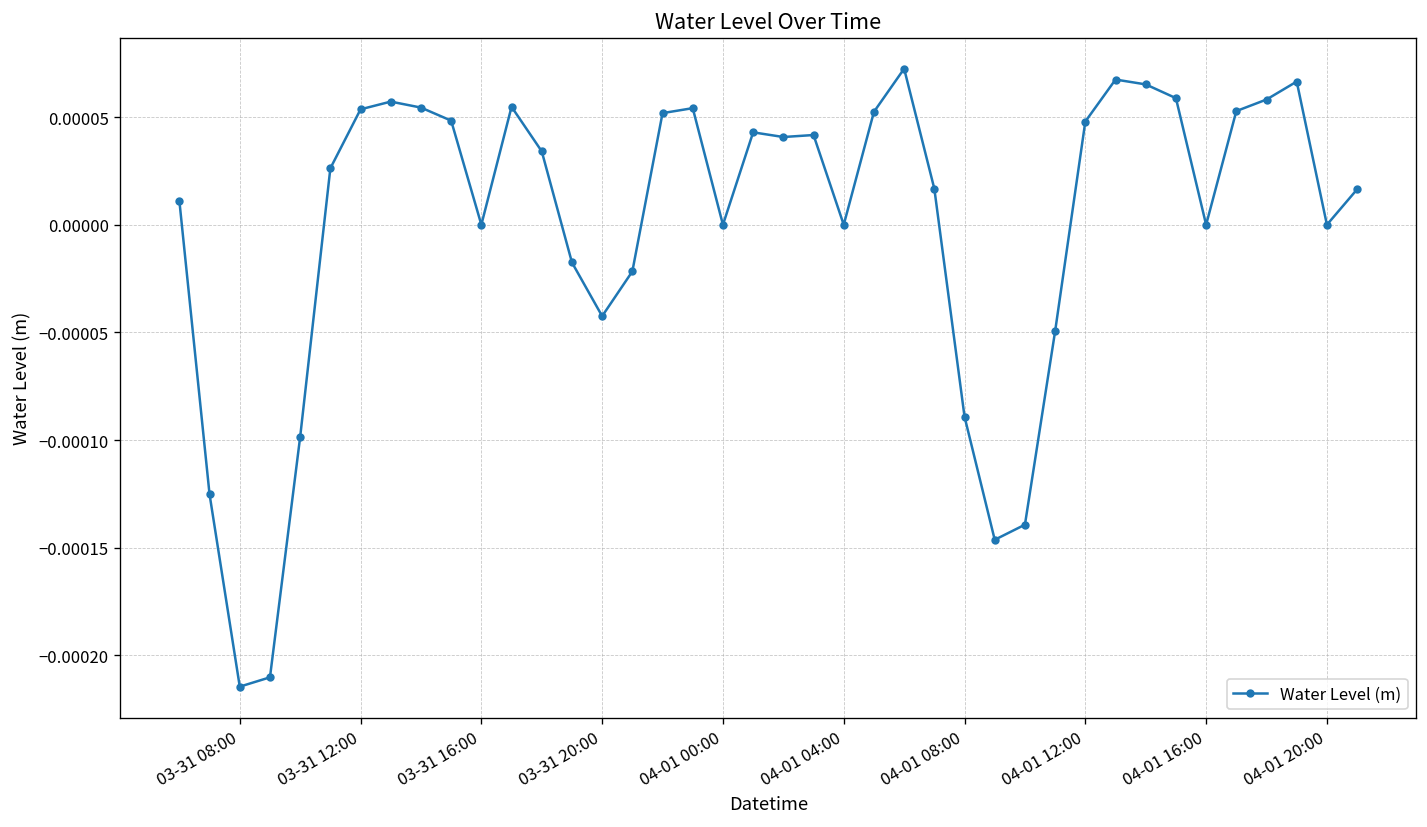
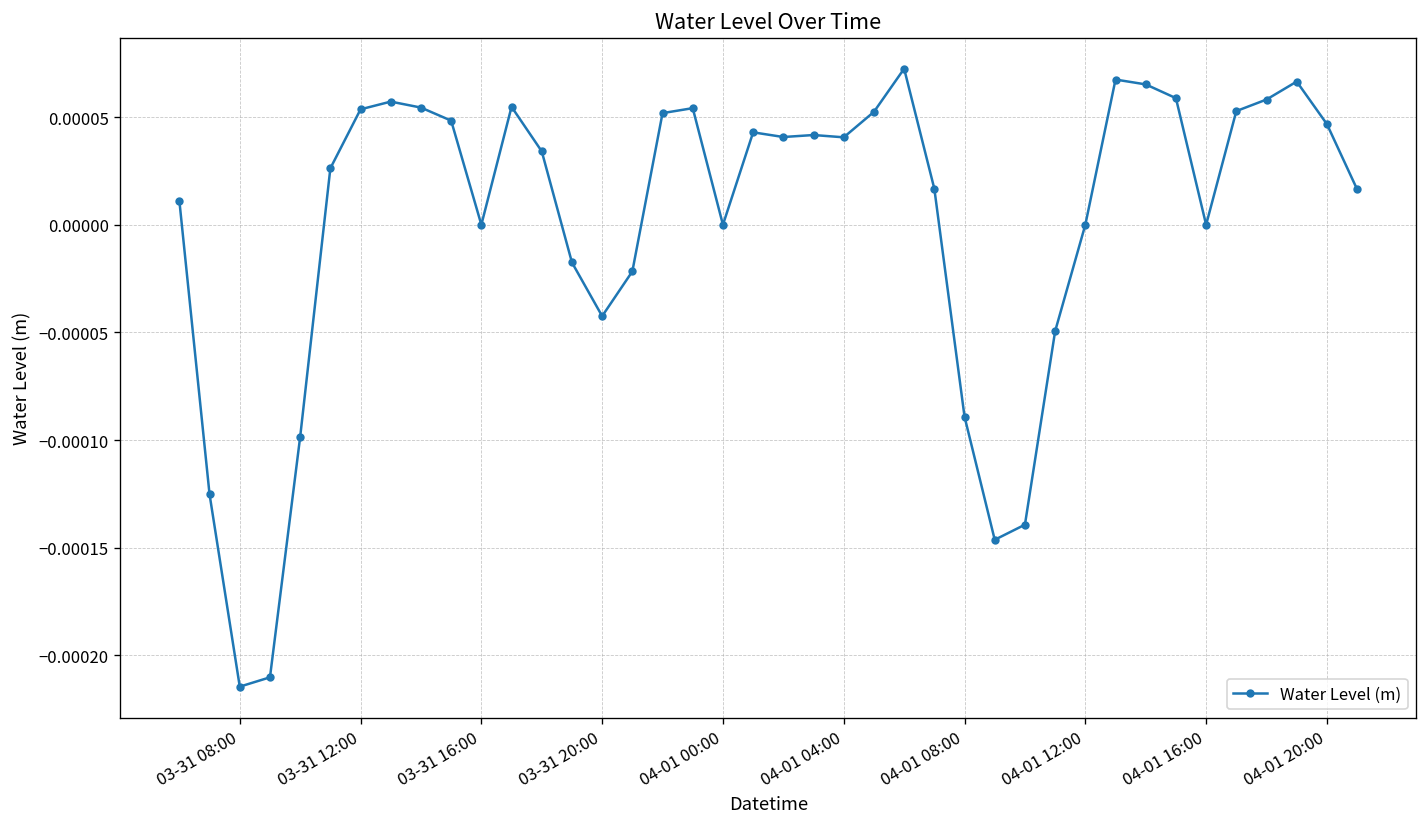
  {
    "03-31 08:00": -0.000215,
    "03-31 12:00": 0.000054,
    "03-31 16:00": 0.00000,
    "03-31 20:00": -0.000042,
    "04-01 00:00": 0.00000,
-   "04-01 04:00": 0.00000,
+   "04-01 04:00": 0.00004,
    "04-01 08:00": -0.00009,
-   "04-01 12:00": 0.00005,
+   "04-01 12:00": 0.00000,
    "04-01 16:00": 0.00000,
-   "04-01 20:00": 0.00000
+   "04-01 20:00": 0.00005
  }
